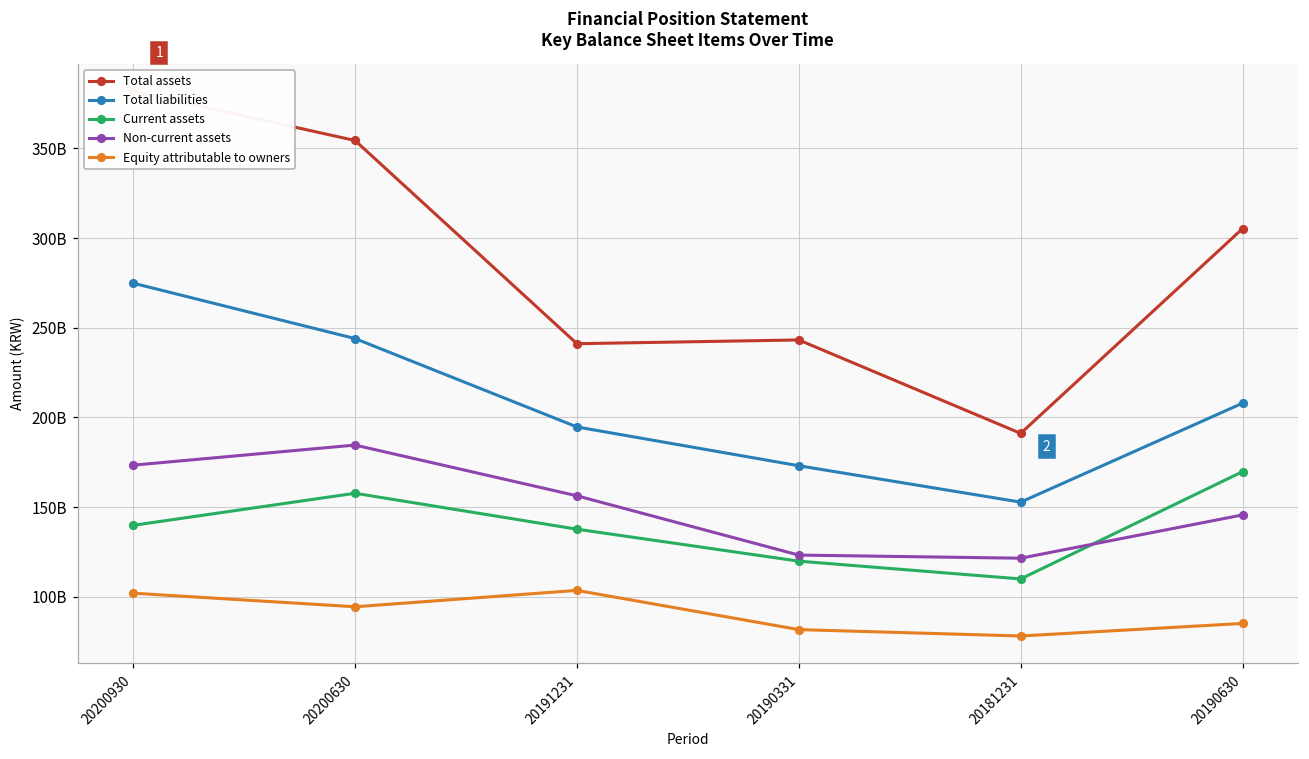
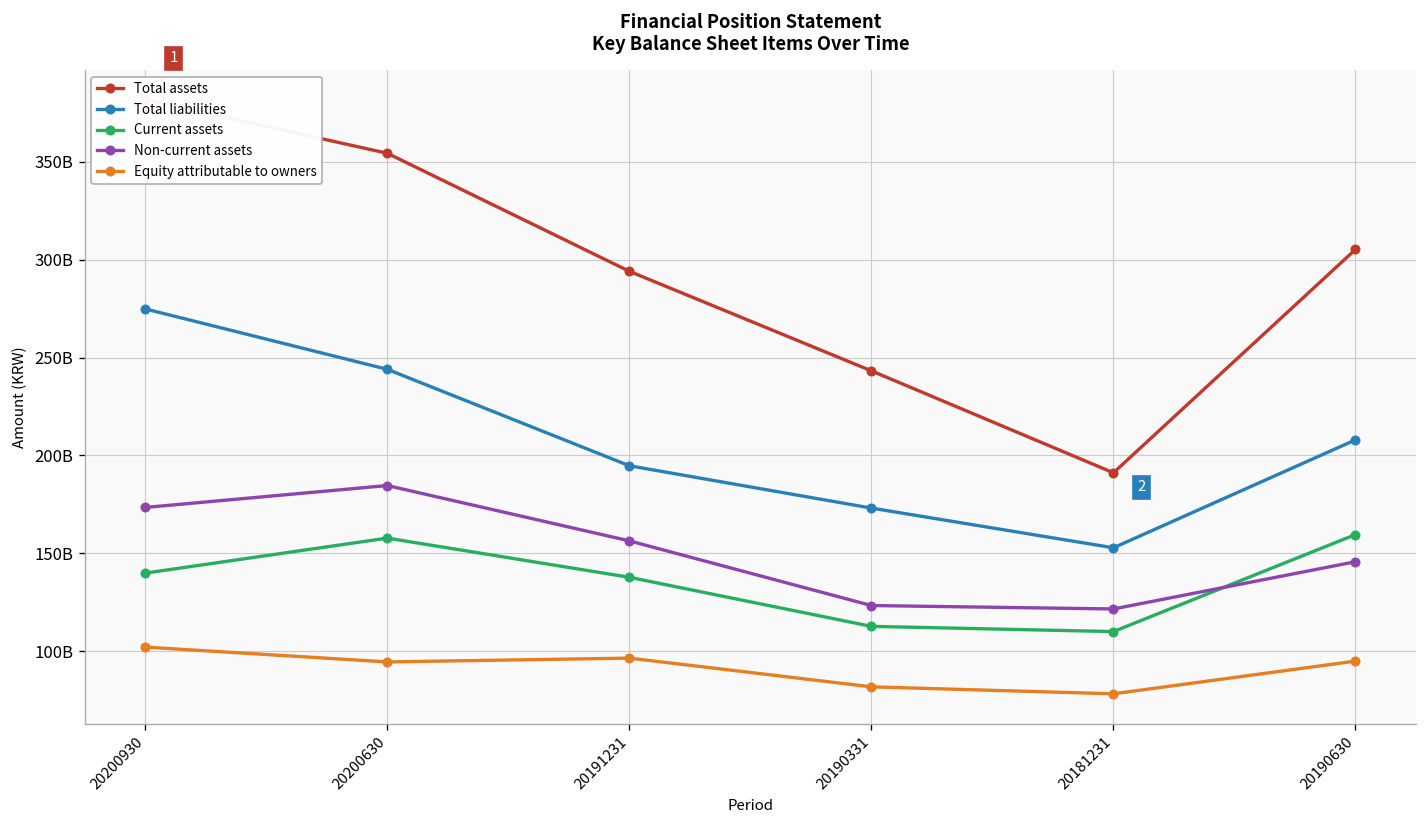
  {
    "Total assets": {
      "20200630": 354000000000,
-     "20191231": 241000000000,
+     "20191231": 294000000000,
      "20190331": 243000000000,
      "20190630": 305000000000
    },
    "Total liabilities": {
      "20200930": 275000000000,
      "20200630": 244000000000,
      "20191231": 195000000000,
      "20190331": 173000000000,
      "20181231": 153000000000,
      "20190630": 208000000000
    },
    "Current assets": {
      "20200930": 140000000000,
      "20200630": 158000000000,
      "20191231": 138000000000,
-     "20190331": 120000000000,
+     "20190331": 113000000000,
      "20181231": 110000000000,
-     "20190630": 170000000000
+     "20190630": 160000000000
    },
    "Non-current assets": {
      "20200930": 173000000000,
      "20200630": 185000000000,
      "20191231": 156000000000,
      "20190331": 123000000000,
      "20181231": 122000000000,
      "20190630": 146000000000
    },
    "Equity attributable to owners": {
      "20200930": 102000000000,
      "20200630": 94000000000,
-     "20191231": 104000000000,
+     "20191231": 96000000000,
      "20190331": 82000000000,
      "20181231": 78000000000,
-     "20190630": 85000000000
+     "20190630": 95000000000
    }
  }
